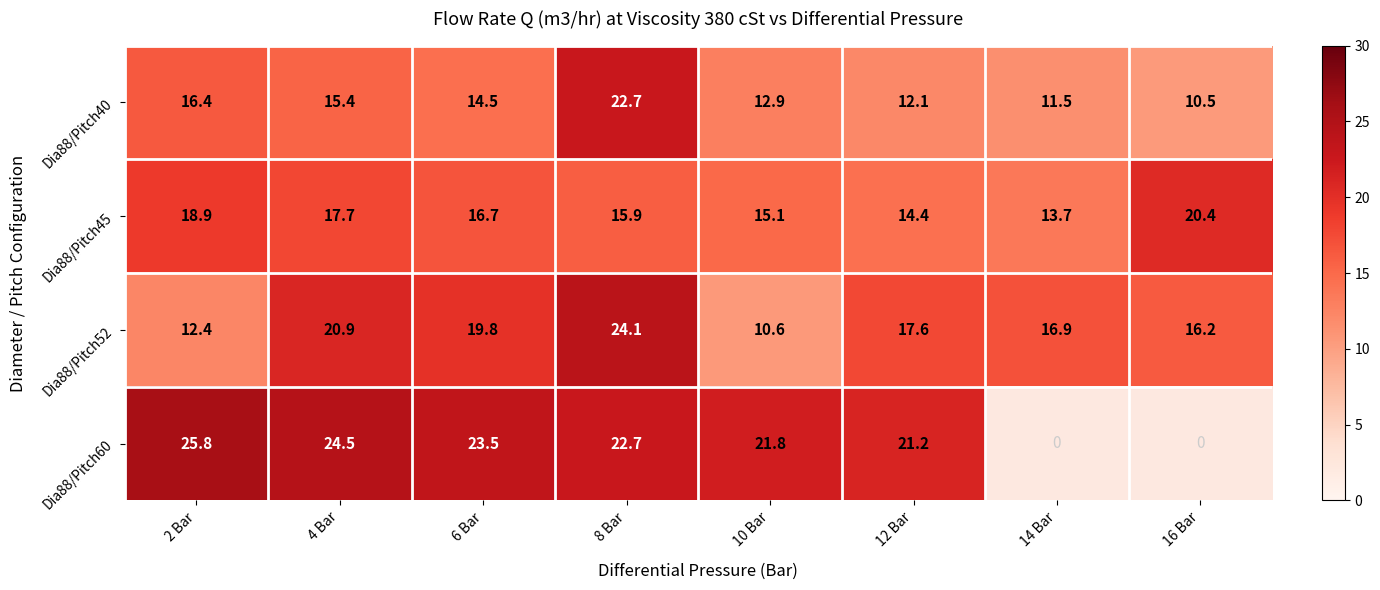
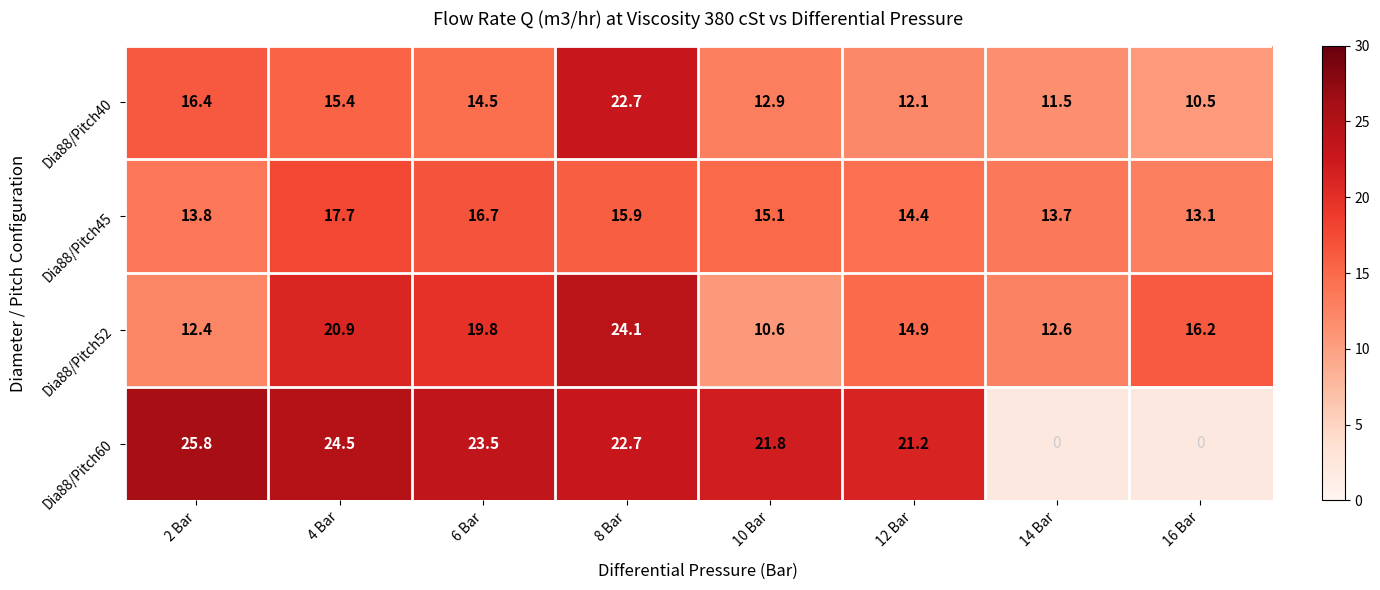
  {
    "Dia88/Pitch40": {
      "2 Bar": 16.4,
      "4 Bar": 15.4,
      "6 Bar": 14.5,
      "8 Bar": 22.7,
      "10 Bar": 12.9,
      "12 Bar": 12.1,
      "14 Bar": 11.5,
      "16 Bar": 10.5
    },
    "Dia88/Pitch45": {
-     "2 Bar": 18.9,
+     "2 Bar": 13.8,
      "4 Bar": 17.7,
      "6 Bar": 16.7,
      "8 Bar": 15.9,
      "10 Bar": 15.1,
      "12 Bar": 14.4,
      "14 Bar": 13.7,
-     "16 Bar": 20.4
+     "16 Bar": 13.1
    },
    "Dia88/Pitch52": {
      "2 Bar": 12.4,
      "4 Bar": 20.9,
      "6 Bar": 19.8,
      "8 Bar": 24.1,
      "10 Bar": 10.6,
-     "12 Bar": 17.6,
-     "14 Bar": 16.9,
+     "12 Bar": 14.9,
+     "14 Bar": 12.6,
      "16 Bar": 16.2
    },
    "Dia88/Pitch60": {
      "2 Bar": 25.8,
      "4 Bar": 24.5,
      "6 Bar": 23.5,
      "8 Bar": 22.7,
      "10 Bar": 21.8,
      "12 Bar": 21.2
    }
  }
